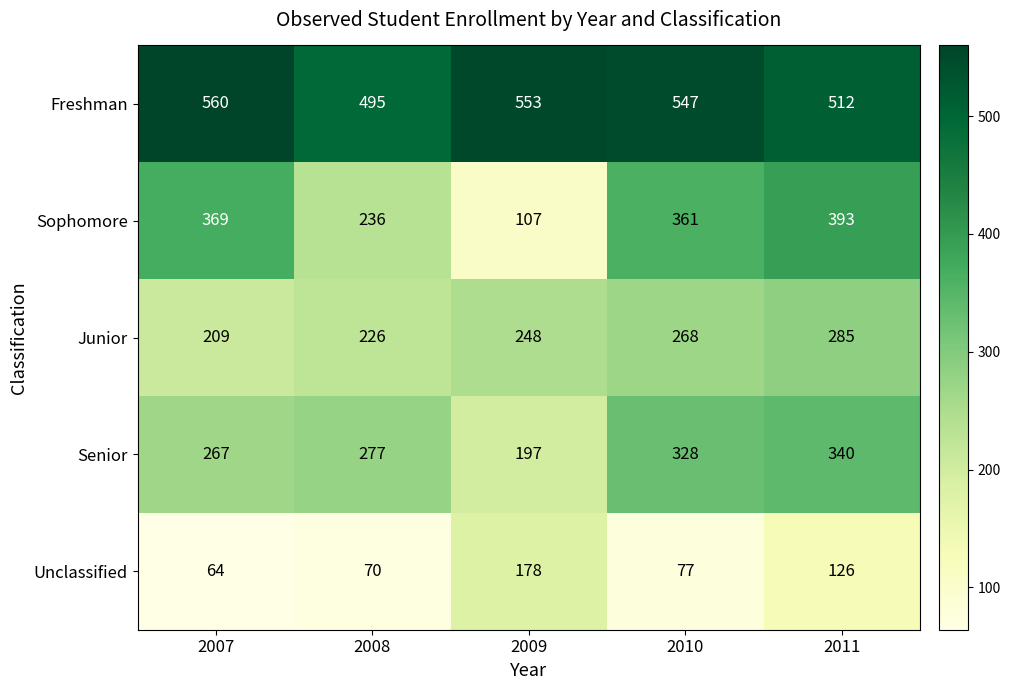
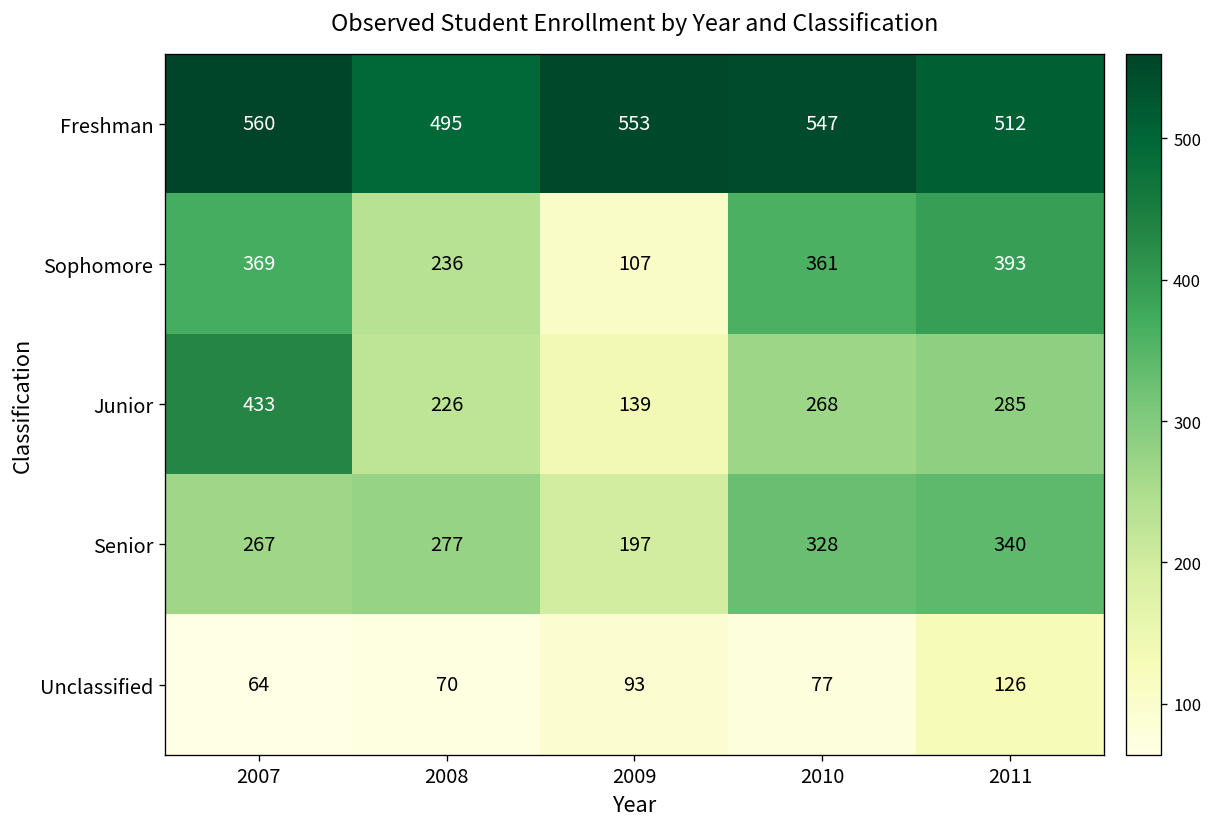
  {
    "Freshman": {
      "2007": 560,
      "2008": 495,
      "2009": 553,
      "2010": 547,
      "2011": 512
    },
    "Sophomore": {
      "2007": 369,
      "2008": 236,
      "2009": 107,
      "2010": 361,
      "2011": 393
    },
    "Junior": {
-     "2007": 209,
+     "2007": 433,
      "2008": 226,
-     "2009": 248,
+     "2009": 139,
      "2010": 268,
      "2011": 285
    },
    "Senior": {
      "2007": 267,
      "2008": 277,
      "2009": 197,
      "2010": 328,
      "2011": 340
    },
    "Unclassified": {
      "2007": 64,
      "2008": 70,
-     "2009": 178,
+     "2009": 93,
      "2010": 77,
      "2011": 126
    }
  }
